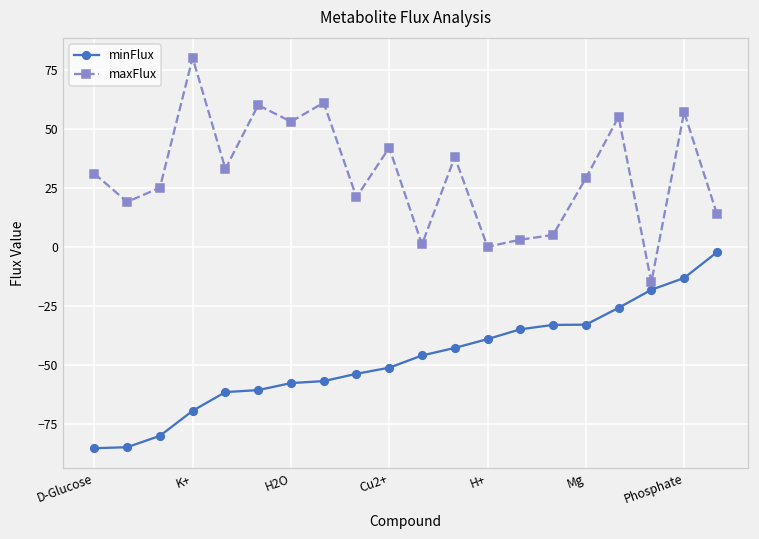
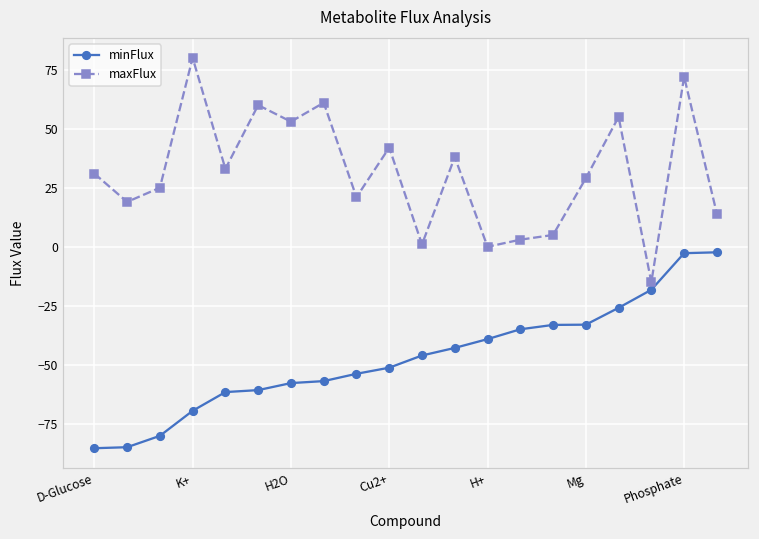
  {
    "minFlux": {
      "K+": -69,
-     "Phosphate": -13
+     "Phosphate": -3
    },
    "maxFlux": {
      "K+": 80,
-     "Phosphate": 57
+     "Phosphate": 72
    }
  }
